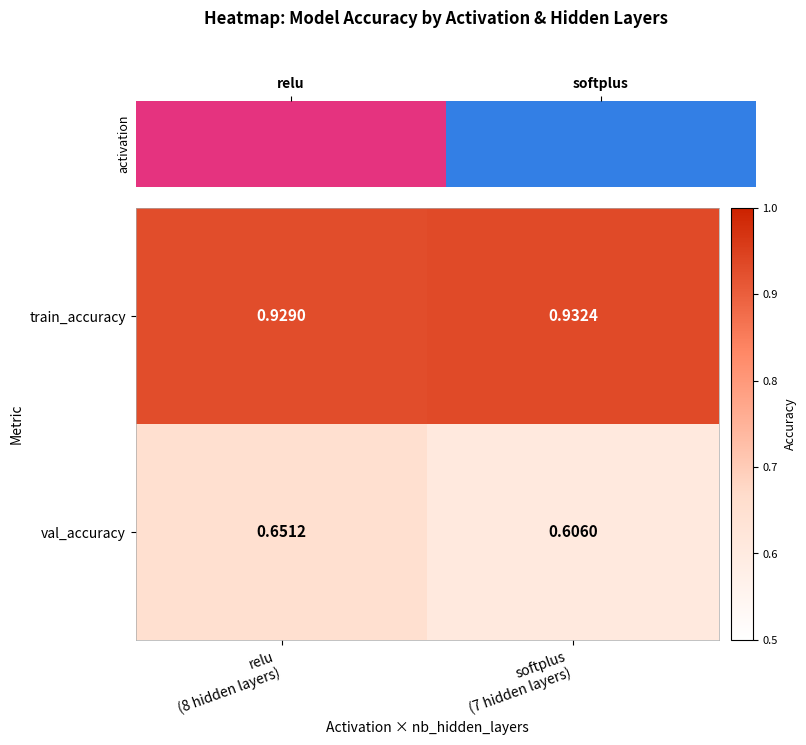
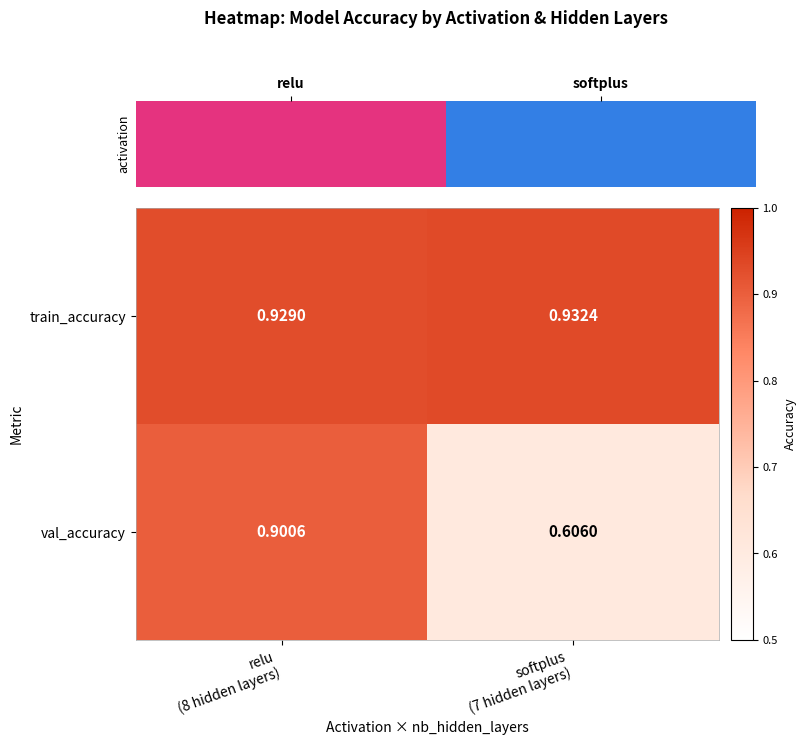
  {
    "train_accuracy": {
      "relu (8 hidden layers)": 0.9290,
      "softplus (7 hidden layers)": 0.9324
    },
    "val_accuracy": {
-     "relu (8 hidden layers)": 0.6512,
+     "relu (8 hidden layers)": 0.9006,
      "softplus (7 hidden layers)": 0.6060
    }
  }
